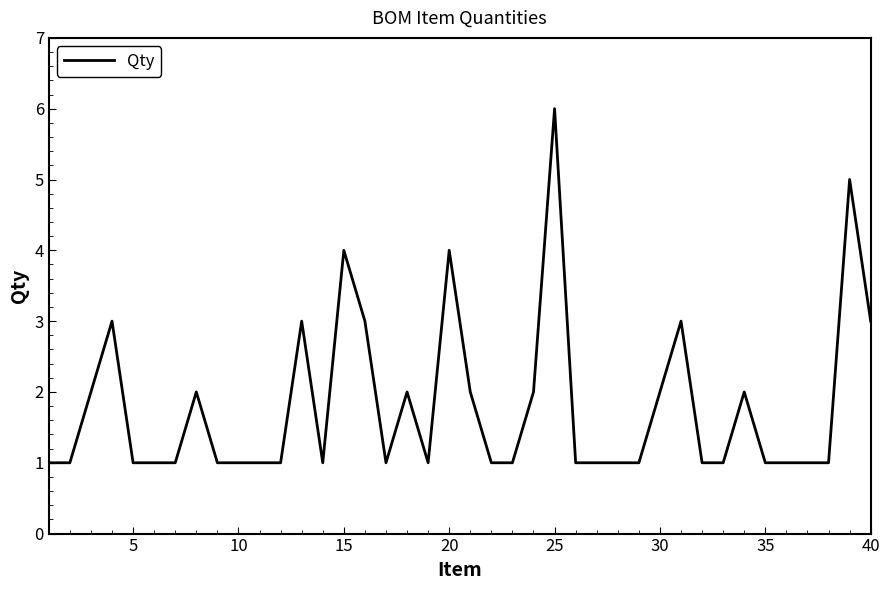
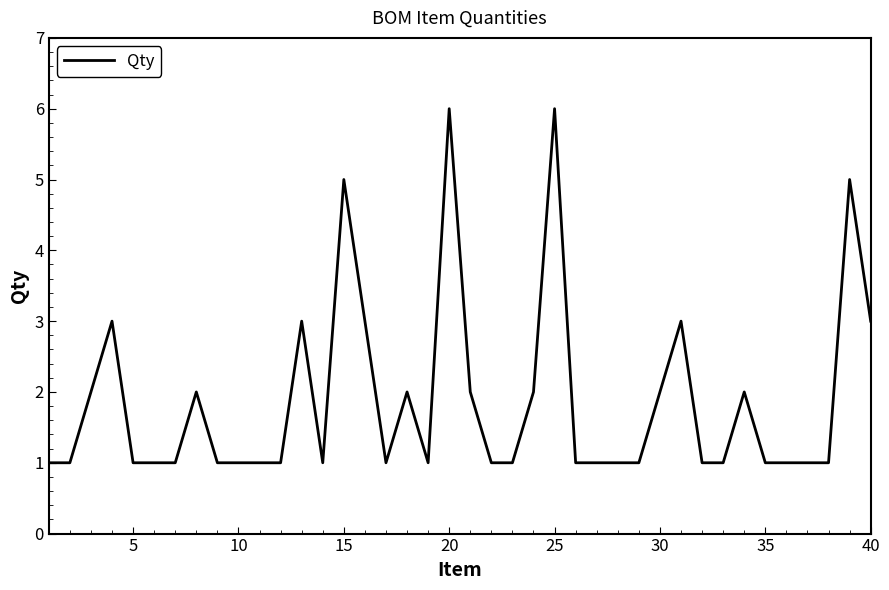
  {
    "5": 1,
    "10": 1,
-   "15": 4,
-   "20": 4,
+   "15": 5,
+   "20": 6,
    "25": 6,
    "30": 2,
    "35": 1,
    "40": 3
  }
